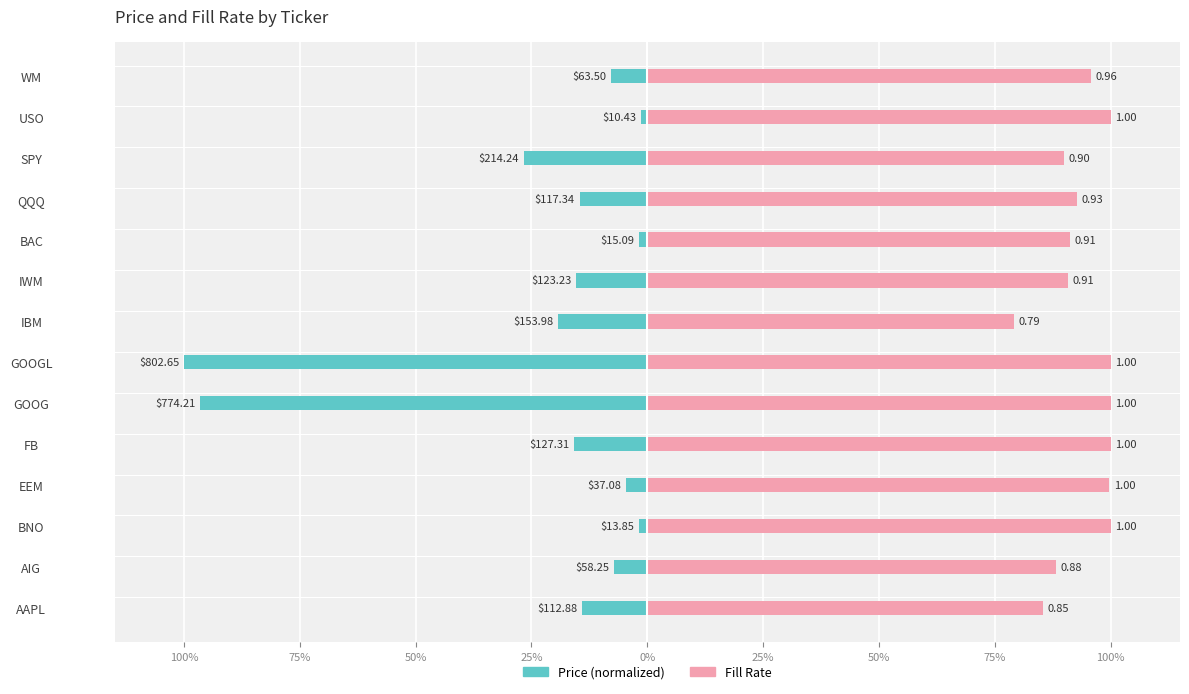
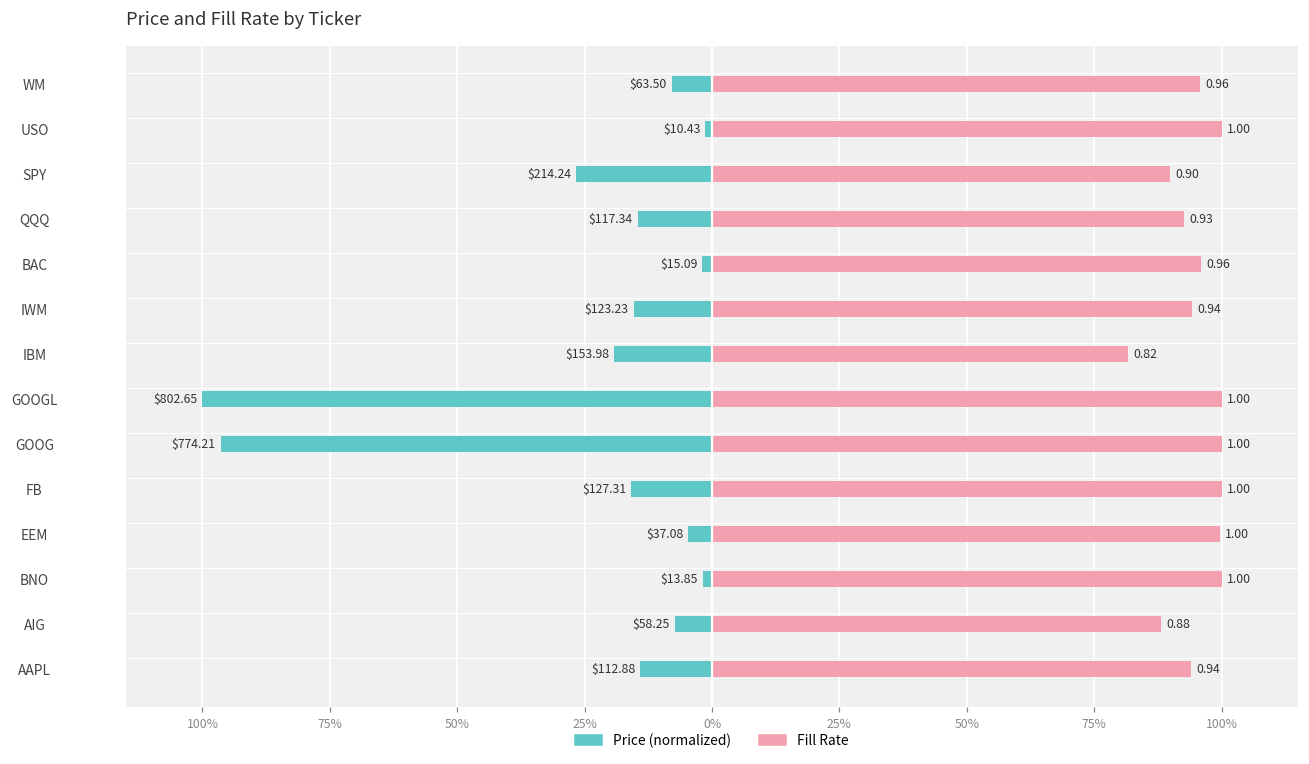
  {
    "Fill Rate": {
      "WM": 0.96,
      "USO": 1.00,
      "SPY": 0.90,
      "QQQ": 0.93,
-     "BAC": 0.91,
-     "IWM": 0.91,
-     "IBM": 0.79,
+     "BAC": 0.96,
+     "IWM": 0.94,
+     "IBM": 0.82,
      "GOOGL": 1.00,
      "GOOG": 1.00,
      "FB": 1.00,
      "EEM": 1.00,
      "BNO": 1.00,
      "AIG": 0.88,
-     "AAPL": 0.85
+     "AAPL": 0.94
    }
  }
